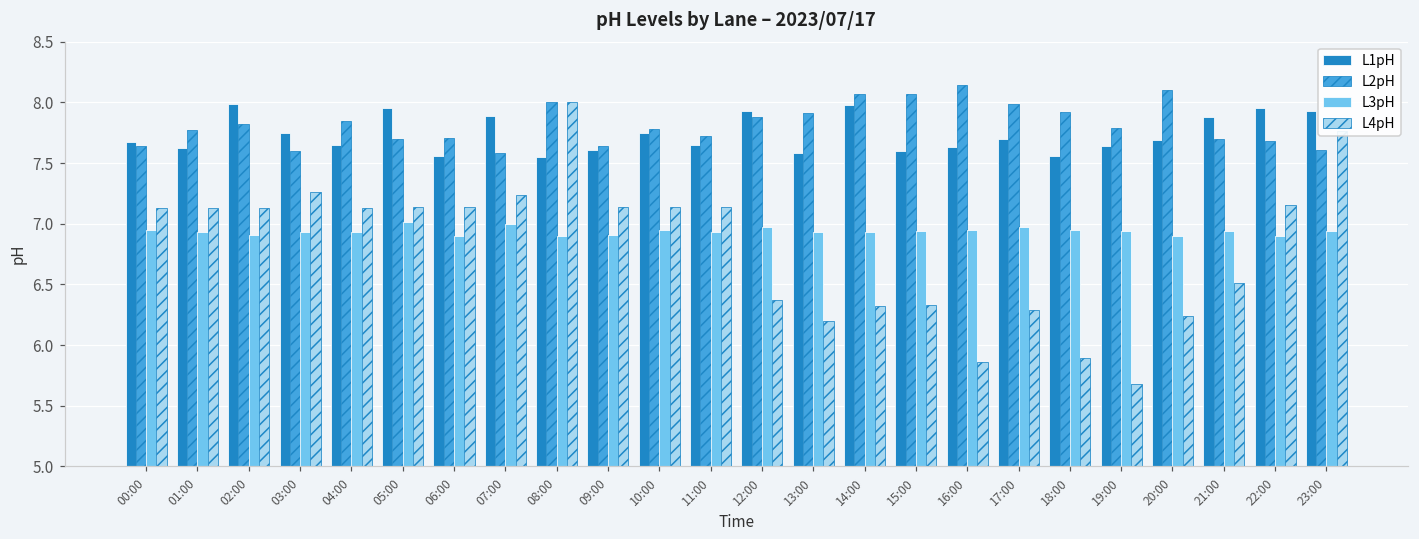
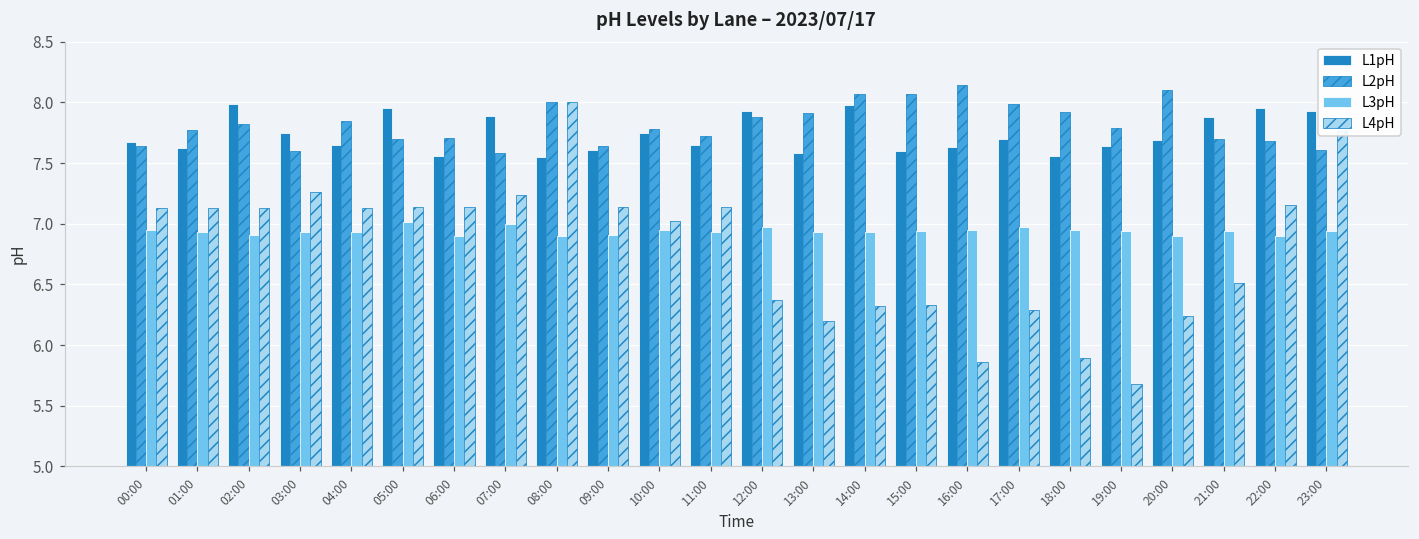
  {
    "L4pH": {
      "00:00": 7.13,
      "01:00": 7.13,
      "02:00": 7.13,
      "03:00": 7.26,
      "04:00": 7.13,
      "05:00": 7.14,
      "06:00": 7.14,
      "07:00": 7.24,
      "08:00": 8.00,
      "09:00": 7.14,
-     "10:00": 7.14,
+     "10:00": 7.02,
      "11:00": 7.14,
      "12:00": 6.37,
      "13:00": 6.20,
      "14:00": 6.32,
      "15:00": 6.33,
      "16:00": 5.86,
      "17:00": 6.29,
      "18:00": 5.89,
      "19:00": 5.68,
      "20:00": 6.24,
      "21:00": 6.51,
      "22:00": 7.15
    }
  }
